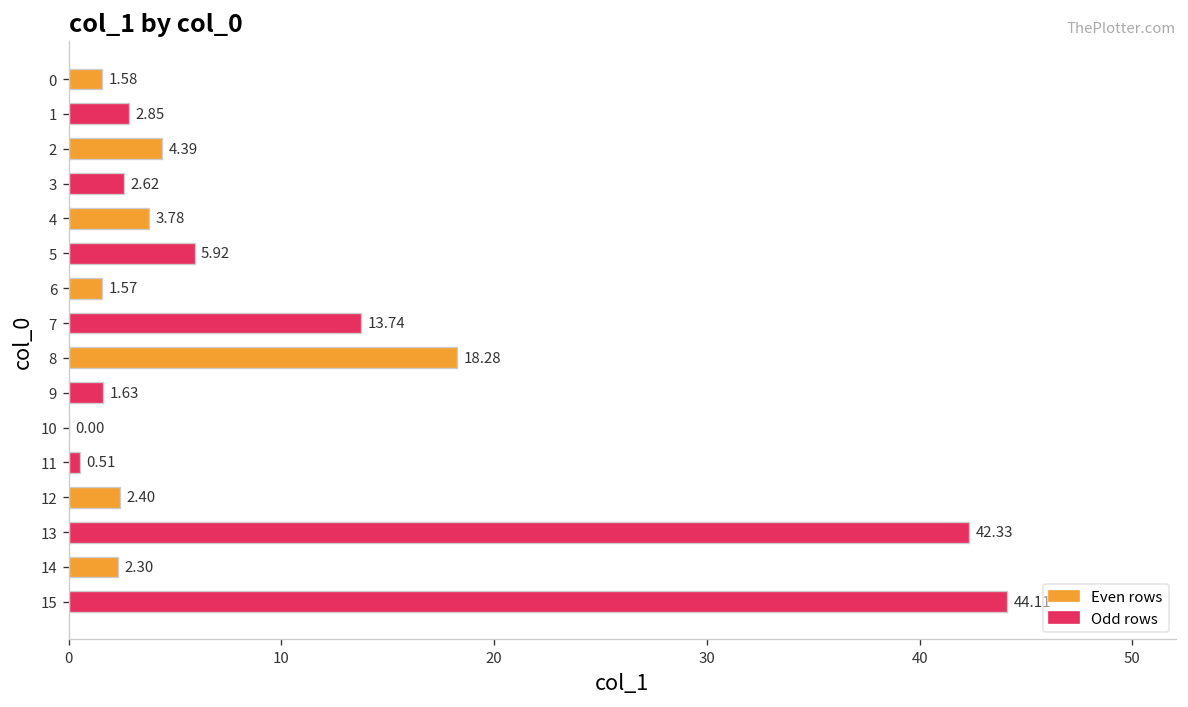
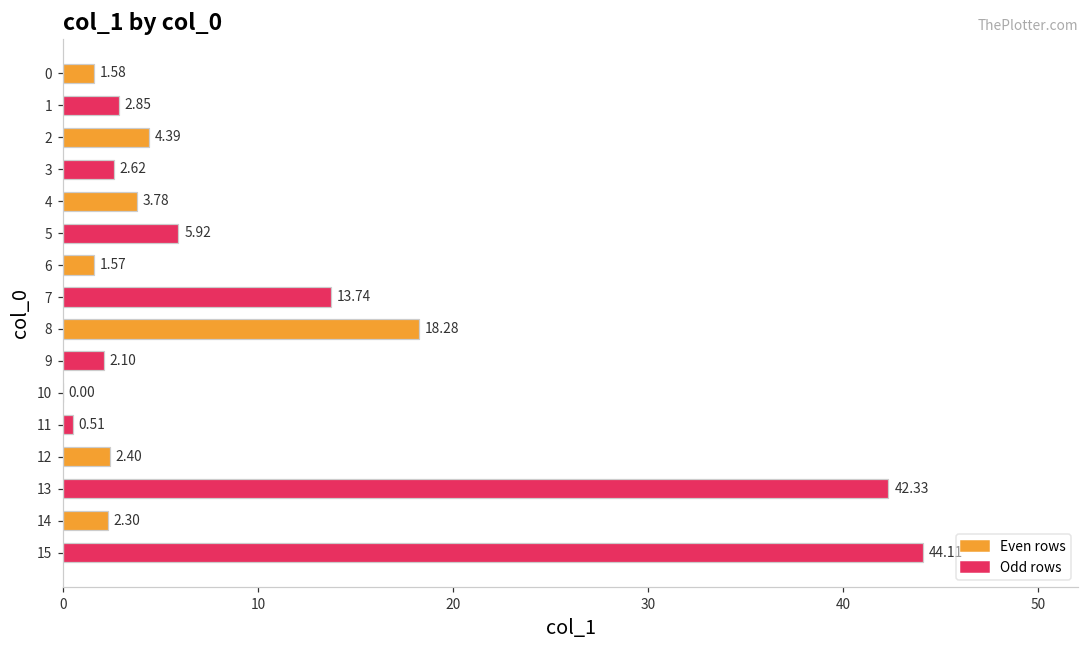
  {
    "0": 1.58,
    "1": 2.85,
    "2": 4.39,
    "3": 2.62,
    "4": 3.78,
    "5": 5.92,
    "6": 1.57,
    "7": 13.74,
    "8": 18.28,
-   "9": 1.63,
+   "9": 2.10,
    "10": 0.00,
    "11": 0.51,
    "12": 2.40,
    "13": 42.33,
    "14": 2.30
  }
